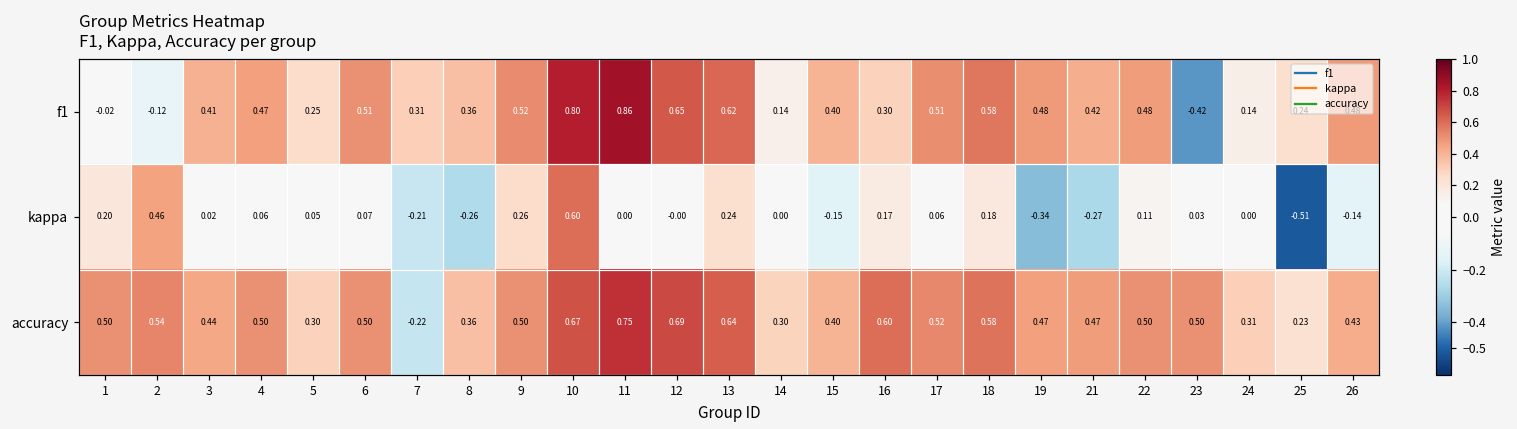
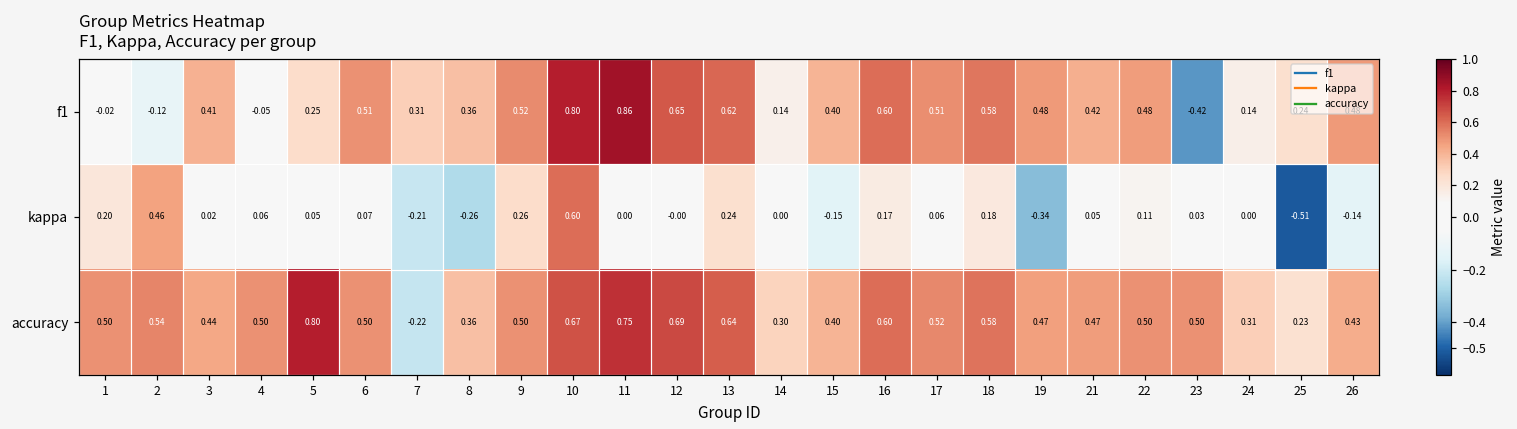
  {
    "f1": {
      "1": -0.02,
      "2": -0.12,
      "3": 0.41,
-     "4": 0.47,
+     "4": -0.05,
      "5": 0.25,
      "6": 0.51,
      "7": 0.31,
      "8": 0.36,
      "9": 0.52,
      "10": 0.80,
      "11": 0.86,
      "12": 0.65,
      "13": 0.62,
      "14": 0.14,
      "15": 0.40,
-     "16": 0.30,
+     "16": 0.60,
      "17": 0.51,
      "18": 0.58,
      "19": 0.48,
      "21": 0.42,
      "22": 0.48,
      "23": -0.42,
      "24": 0.14
    },
    "kappa": {
      "1": 0.20,
      "2": 0.46,
      "3": 0.02,
      "4": 0.06,
      "5": 0.05,
      "6": 0.07,
      "7": -0.21,
      "8": -0.26,
      "9": 0.26,
      "10": 0.60,
      "11": 0.00,
      "12": -0.00,
      "13": 0.24,
      "14": 0.00,
      "15": -0.15,
      "16": 0.17,
      "17": 0.06,
      "18": 0.18,
      "19": -0.34,
-     "21": -0.27,
+     "21": 0.05,
      "22": 0.11,
      "23": 0.03,
      "24": 0.00,
      "25": -0.51,
      "26": -0.14
    },
    "accuracy": {
      "1": 0.50,
      "2": 0.54,
      "3": 0.44,
      "4": 0.50,
-     "5": 0.30,
+     "5": 0.80,
      "6": 0.50,
      "7": -0.22,
      "8": 0.36,
      "9": 0.50,
      "10": 0.67,
      "11": 0.75,
      "12": 0.69,
      "13": 0.64,
      "14": 0.30,
      "15": 0.40,
      "16": 0.60,
      "17": 0.52,
      "18": 0.58,
      "19": 0.47,
      "21": 0.47,
      "22": 0.50,
      "23": 0.50,
      "24": 0.31,
      "25": 0.23,
      "26": 0.43
    }
  }
